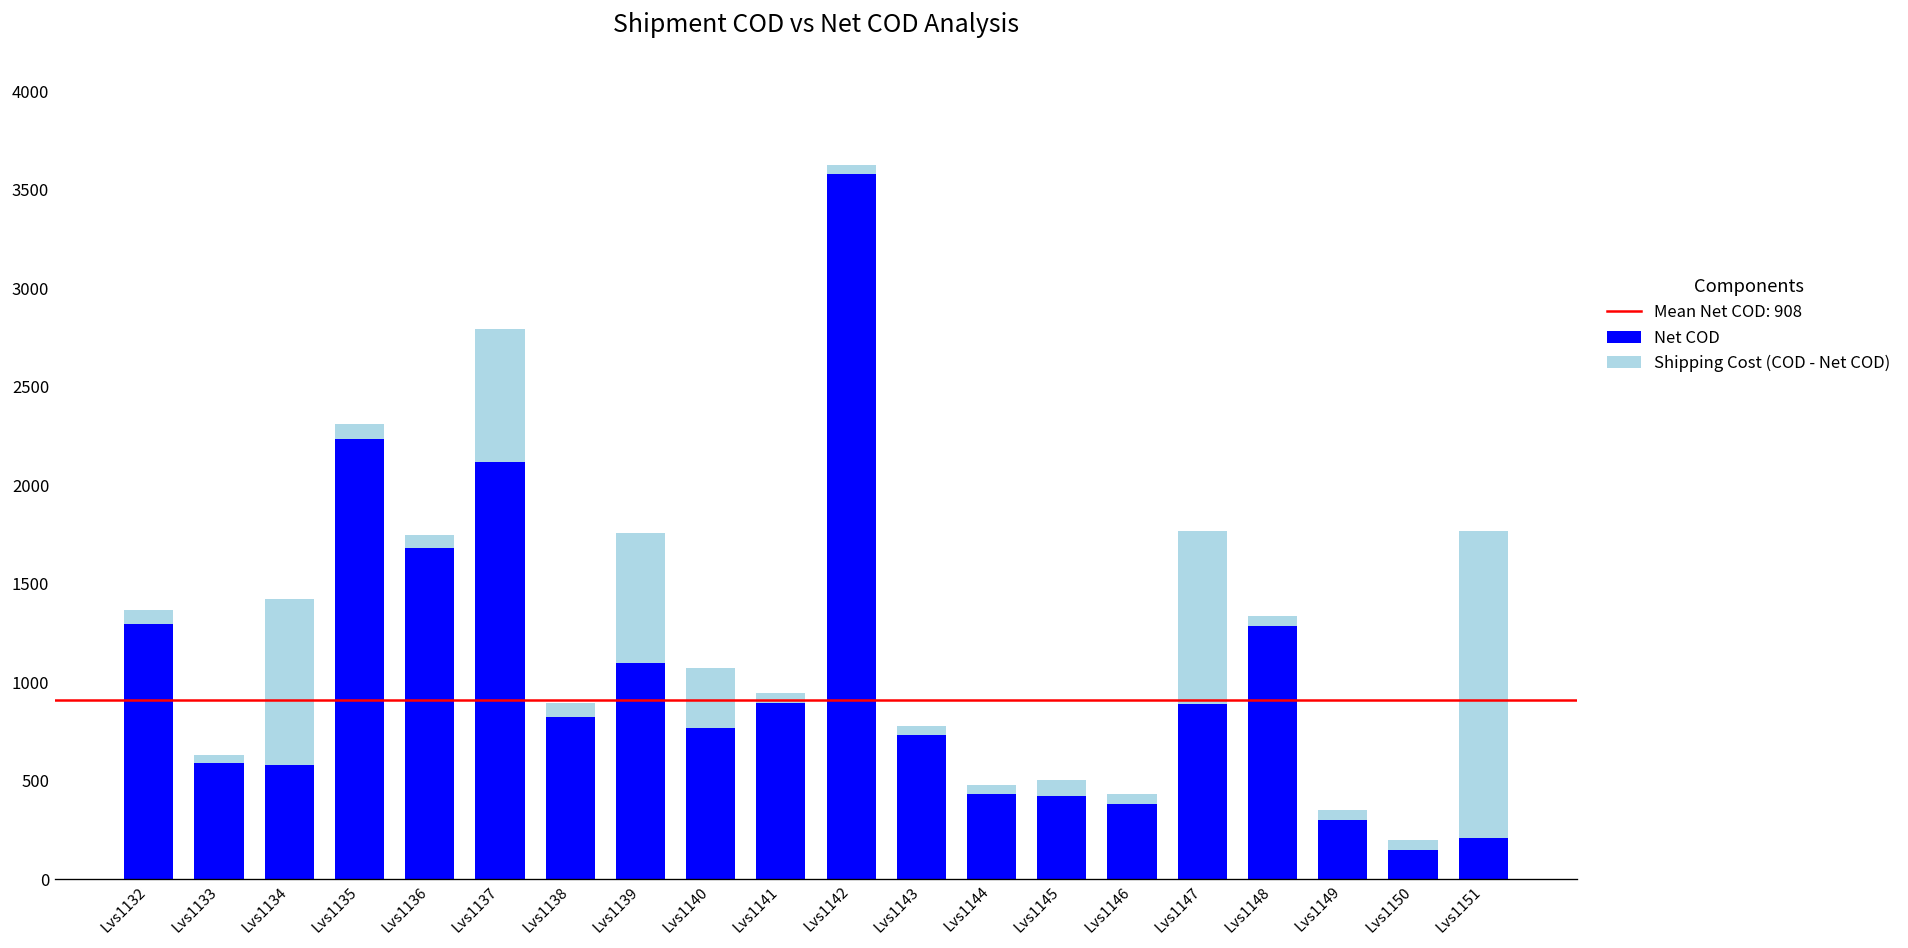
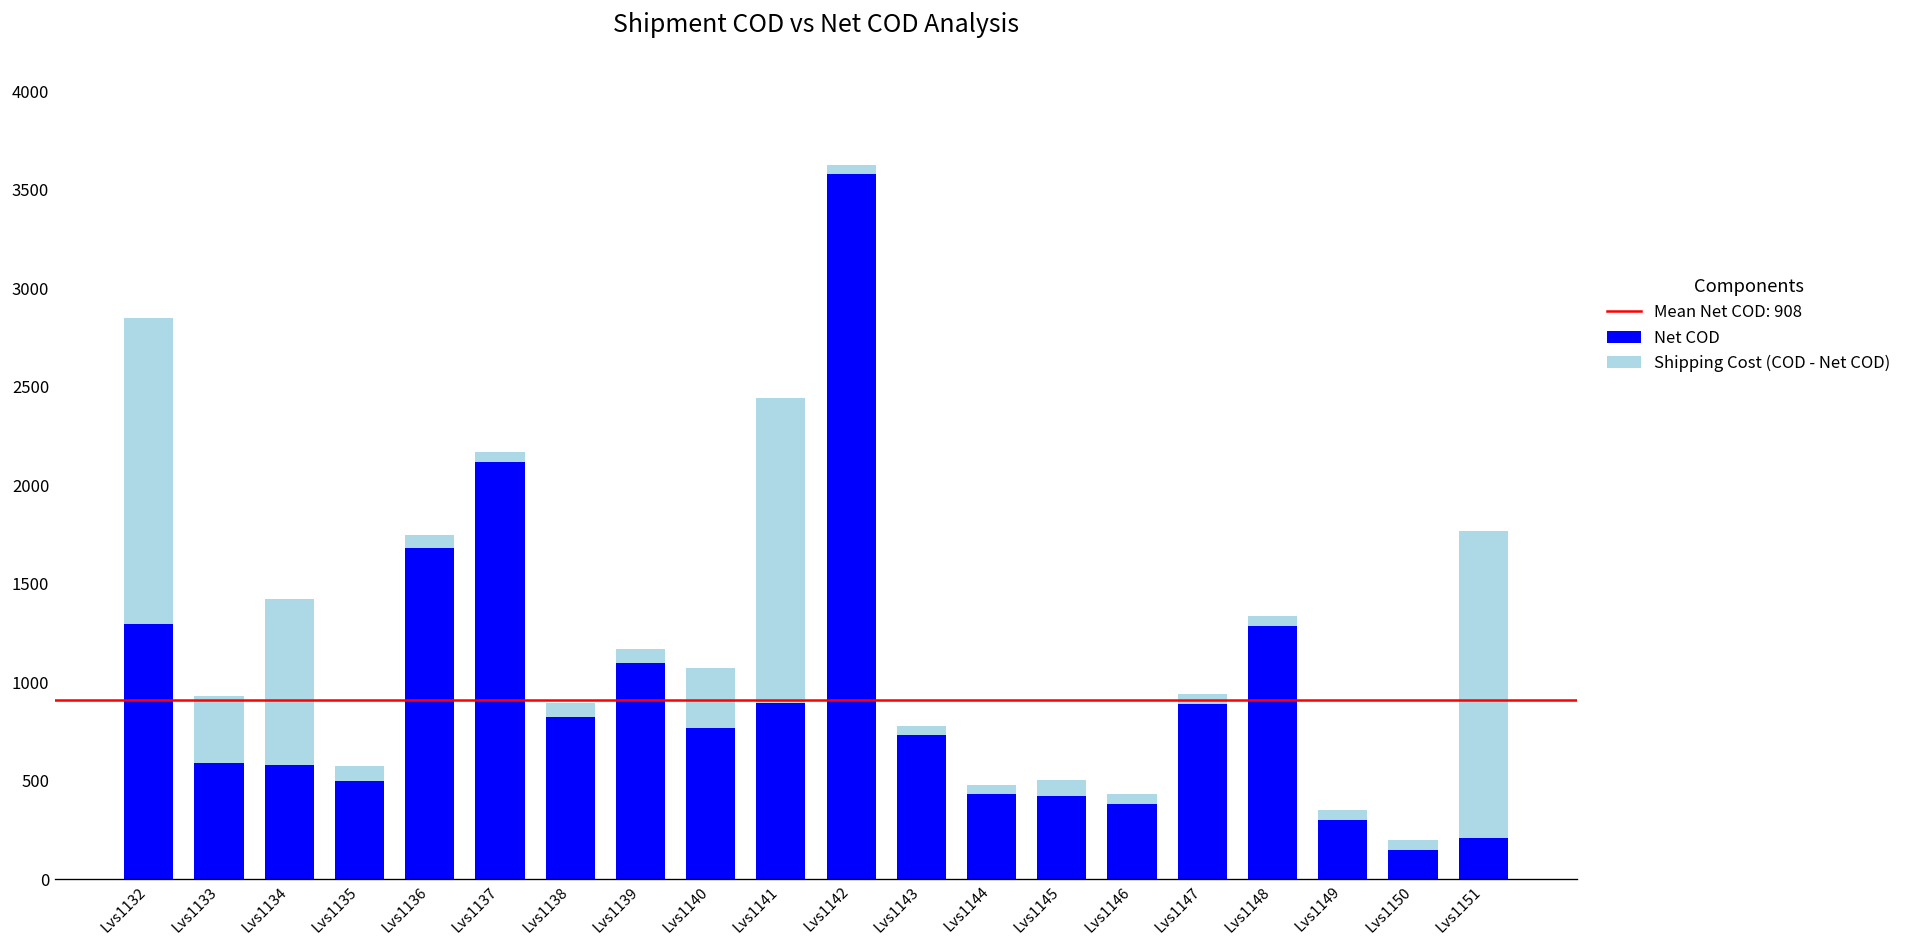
  {
    "Net COD": {
      "Lvs1132": 1300,
      "Lvs1133": 590,
      "Lvs1134": 580,
-     "Lvs1135": 2240,
+     "Lvs1135": 500,
      "Lvs1136": 1680,
      "Lvs1137": 2120,
      "Lvs1138": 820,
      "Lvs1139": 1100,
      "Lvs1140": 770,
      "Lvs1141": 900,
      "Lvs1142": 3580,
      "Lvs1143": 730,
      "Lvs1144": 430,
      "Lvs1145": 420,
      "Lvs1146": 380,
      "Lvs1147": 890,
      "Lvs1148": 1290,
      "Lvs1149": 300,
      "Lvs1150": 150,
      "Lvs1151": 210
    },
    "Shipping Cost (COD - Net COD)": {
-     "Lvs1132": 70,
-     "Lvs1133": 40,
+     "Lvs1132": 1550,
+     "Lvs1133": 340,
      "Lvs1134": 840,
      "Lvs1135": 80,
      "Lvs1136": 70,
-     "Lvs1137": 680,
+     "Lvs1137": 50,
      "Lvs1138": 70,
-     "Lvs1139": 660,
+     "Lvs1139": 70,
      "Lvs1140": 300,
-     "Lvs1141": 50,
+     "Lvs1141": 1550,
      "Lvs1142": 50,
      "Lvs1143": 50,
      "Lvs1144": 50,
      "Lvs1145": 90,
      "Lvs1146": 50,
-     "Lvs1147": 880,
+     "Lvs1147": 50,
      "Lvs1148": 50,
      "Lvs1149": 50,
      "Lvs1150": 50,
      "Lvs1151": 1560
    }
  }
